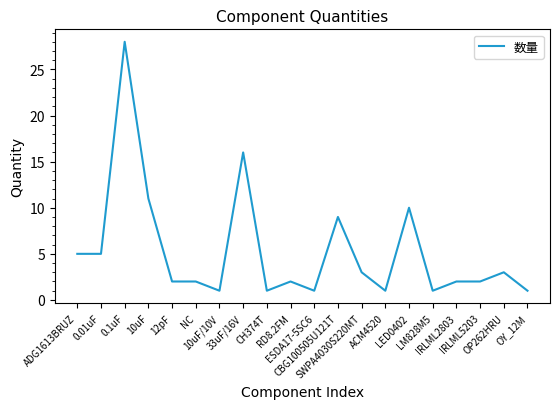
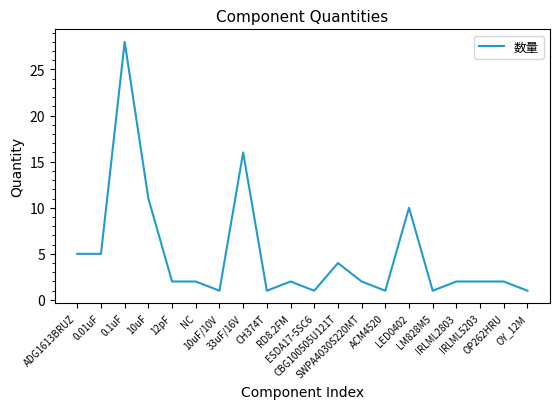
  {
    "ADG1613BRUZ": 5,
    "0.01uF": 5,
    "0.1uF": 28,
    "10uF": 11,
    "12pF": 2,
    "NC": 2,
    "10uF/10V": 1,
    "33uF/16V": 16,
    "CH374T": 1,
    "RD8.2FM": 2,
    "ESDA17-5SC6": 1,
-   "CBG100505U121T": 9,
-   "SWPA4030S220MT": 3,
+   "CBG100505U121T": 4,
+   "SWPA4030S220MT": 2,
    "ACM4520": 1,
    "LED0402": 10,
    "LM828M5": 1,
    "IRLML2803": 2,
    "IRLML5203": 2,
-   "OP262HRU": 3,
+   "OP262HRU": 2,
    "OY_12M": 1
  }
